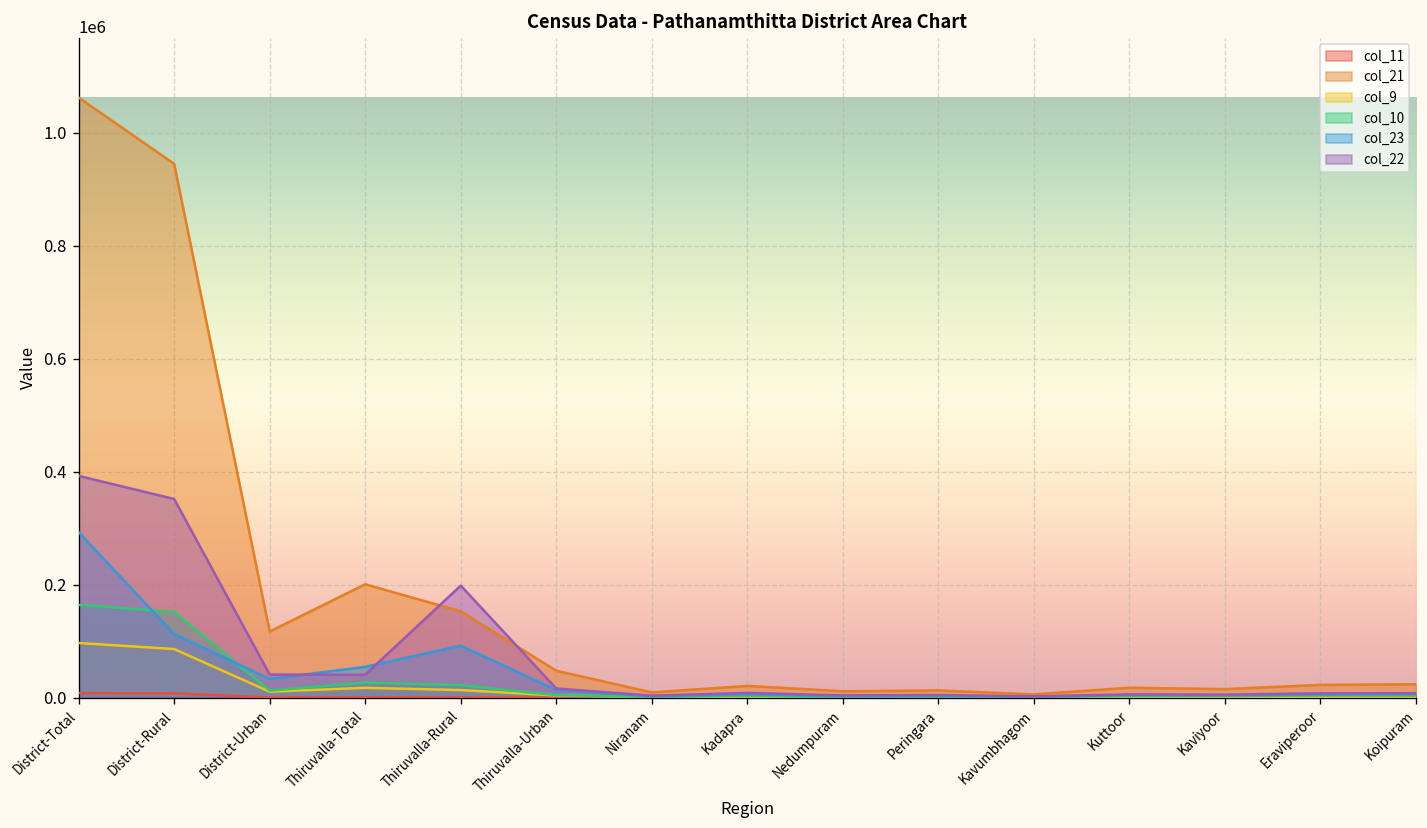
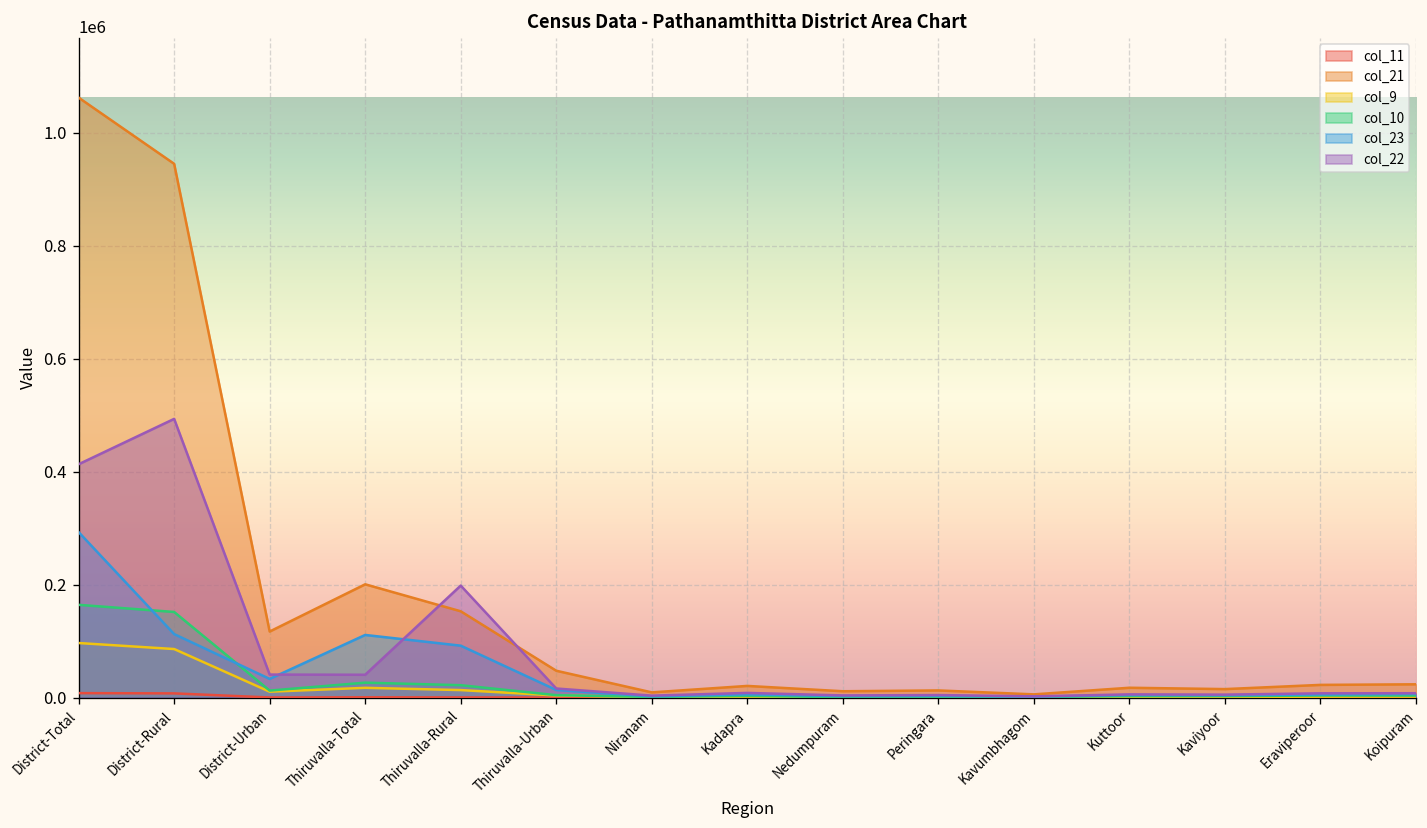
  {
    "col_10": {
      "District-Total": 160000,
      "District-Rural": 150000,
      "Thiruvalla-Total": 30000,
      "Thiruvalla-Rural": 20000
    },
    "col_23": {
      "District-Total": 290000,
      "District-Rural": 110000,
      "District-Urban": 30000,
-     "Thiruvalla-Total": 50000,
+     "Thiruvalla-Total": 110000,
      "Thiruvalla-Rural": 90000
    },
    "col_22": {
-     "District-Total": 390000,
-     "District-Rural": 350000,
+     "District-Total": 410000,
+     "District-Rural": 490000,
      "District-Urban": 40000,
      "Thiruvalla-Total": 40000,
      "Thiruvalla-Rural": 200000
    }
  }
